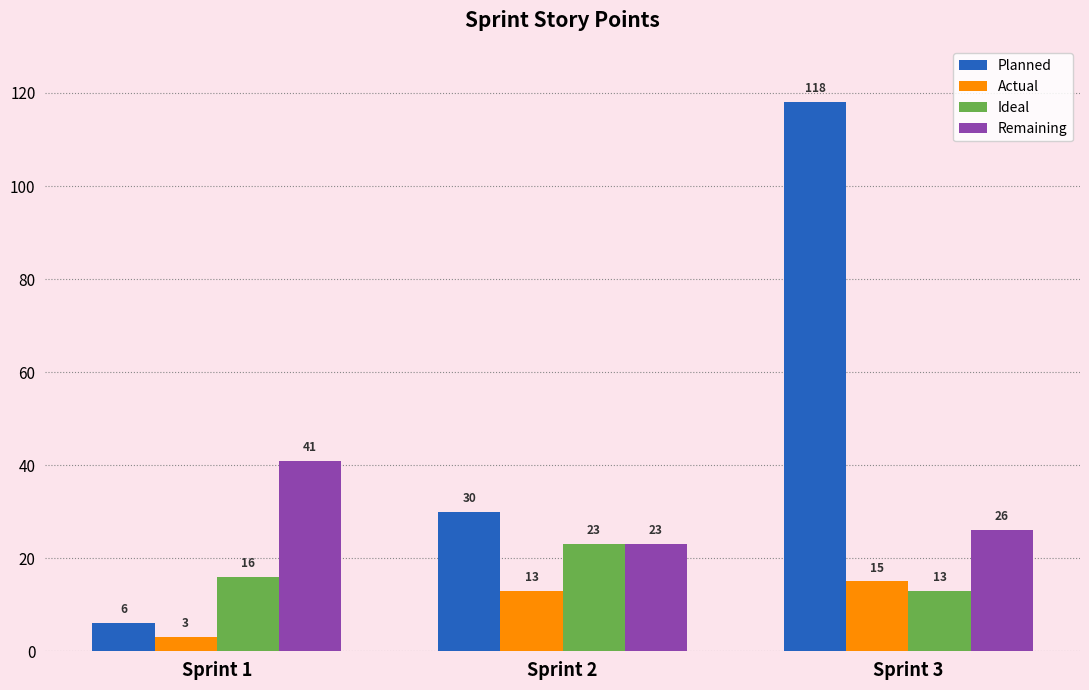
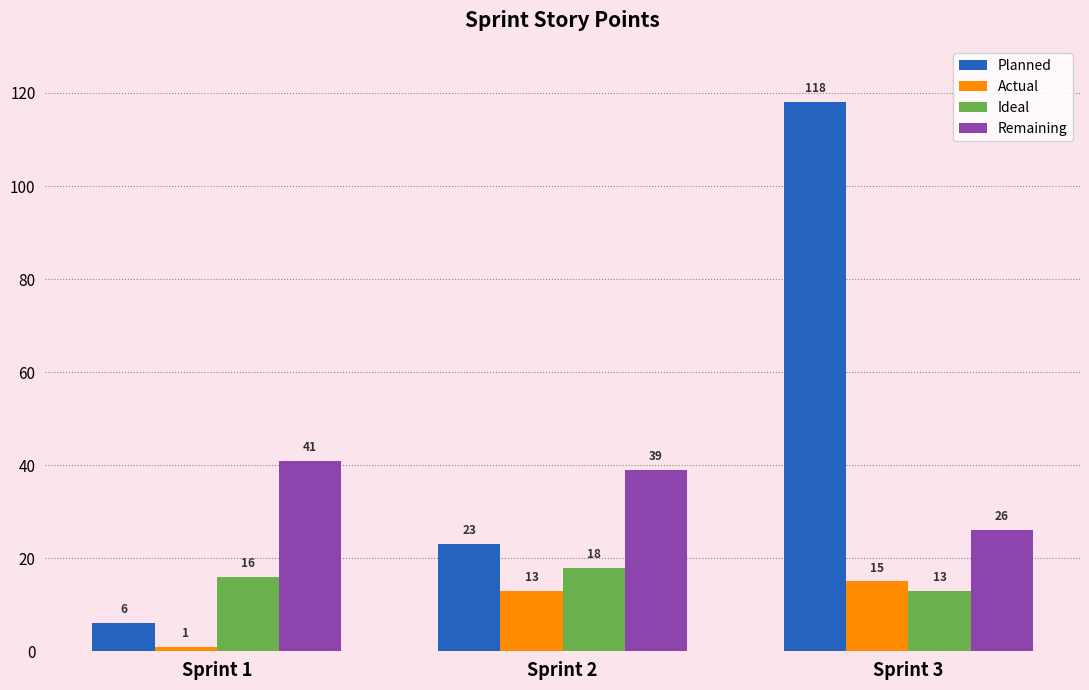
  {
    "Planned": {
      "Sprint 1": 6,
-     "Sprint 2": 30,
+     "Sprint 2": 23,
      "Sprint 3": 118
    },
    "Actual": {
-     "Sprint 1": 3,
+     "Sprint 1": 1,
      "Sprint 2": 13,
      "Sprint 3": 15
    },
    "Ideal": {
      "Sprint 1": 16,
-     "Sprint 2": 23,
+     "Sprint 2": 18,
      "Sprint 3": 13
    },
    "Remaining": {
      "Sprint 1": 41,
-     "Sprint 2": 23,
+     "Sprint 2": 39,
      "Sprint 3": 26
    }
  }
